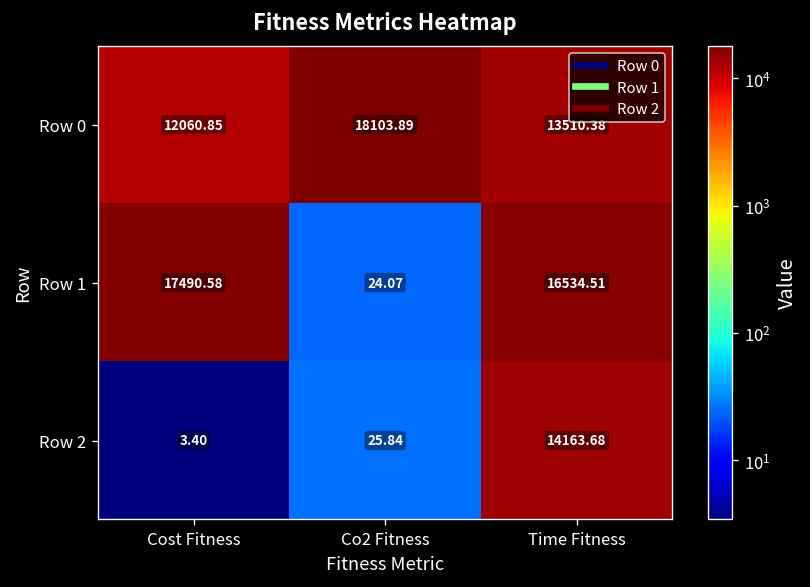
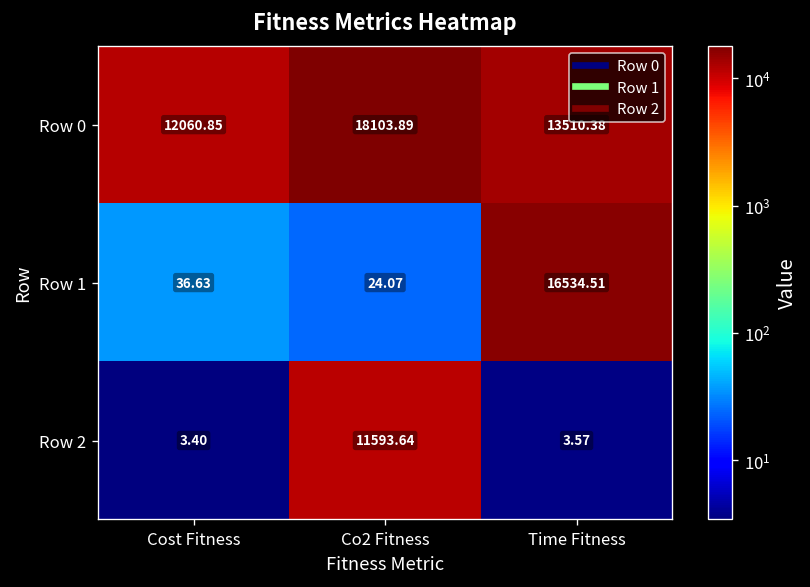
  {
    "Row 1": {
-     "Cost Fitness": 17490.58
+     "Cost Fitness": 36.63
    },
    "Row 2": {
-     "Co2 Fitness": 25.84,
-     "Time Fitness": 14163.68
+     "Co2 Fitness": 11593.64,
+     "Time Fitness": 3.57
    }
  }
